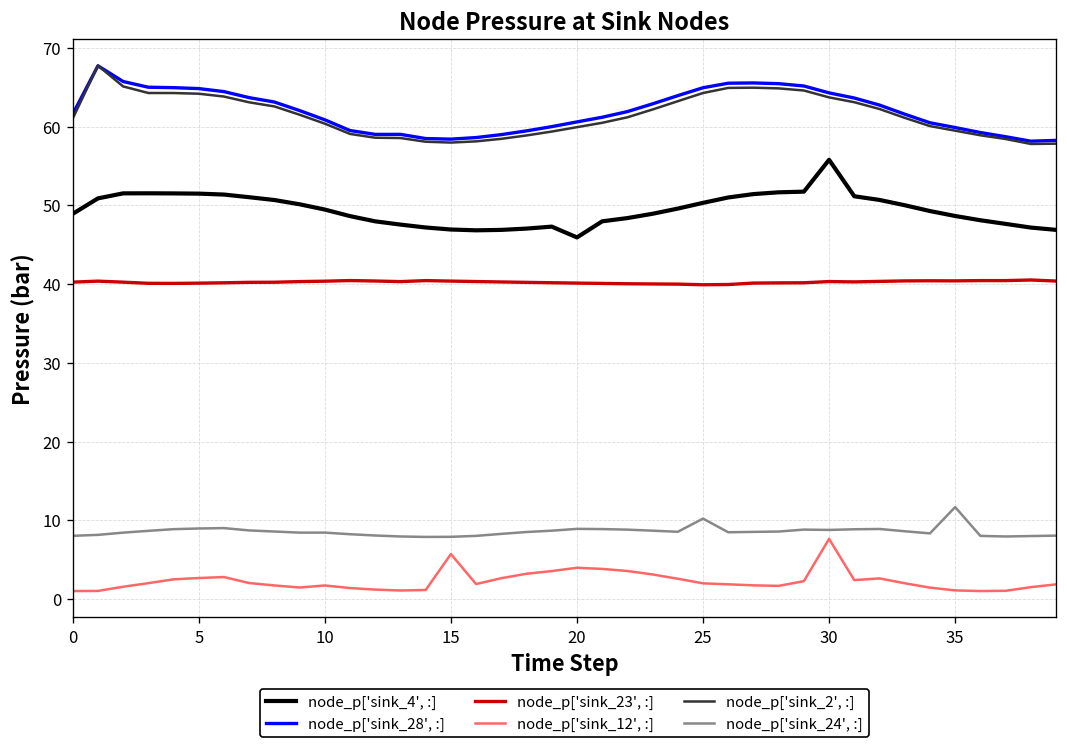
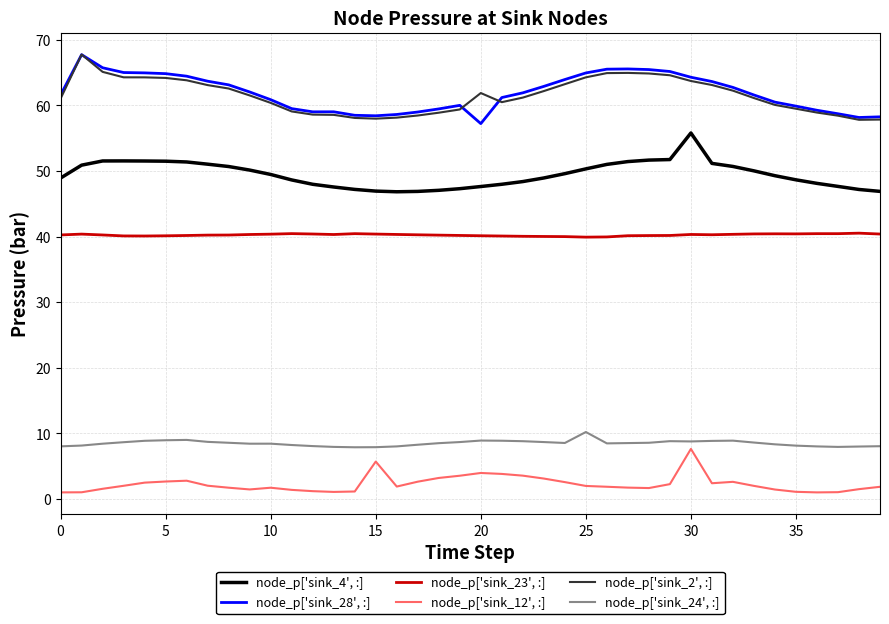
  {
    "node_p['sink_4', :]": {
      "0": 49,
      "5": 51,
      "10": 49,
      "15": 47,
-     "20": 46,
+     "20": 48,
      "25": 50,
      "30": 56,
      "35": 49
    },
    "node_p['sink_28', :]": {
      "0": 62,
      "5": 65,
      "10": 61,
      "15": 58,
-     "20": 61,
+     "20": 57,
      "25": 65,
      "30": 64,
      "35": 60
    },
    "node_p['sink_23', :]": {
      "0": 40,
      "5": 40,
      "10": 40,
      "15": 40,
      "20": 40,
      "25": 40,
      "30": 40,
      "35": 40
    },
    "node_p['sink_12', :]": {
      "0": 1,
      "5": 3,
      "10": 2,
      "15": 6,
      "20": 4,
      "25": 2,
      "30": 8,
      "35": 1
    },
    "node_p['sink_2', :]": {
      "0": 61,
      "5": 64,
      "10": 60,
      "15": 58,
-     "20": 60,
+     "20": 62,
      "25": 64,
      "30": 64,
      "35": 59
    },
    "node_p['sink_24', :]": {
      "0": 8,
      "5": 9,
      "10": 8,
      "15": 8,
      "20": 9,
      "25": 10,
      "30": 9,
-     "35": 12
+     "35": 8
    }
  }
